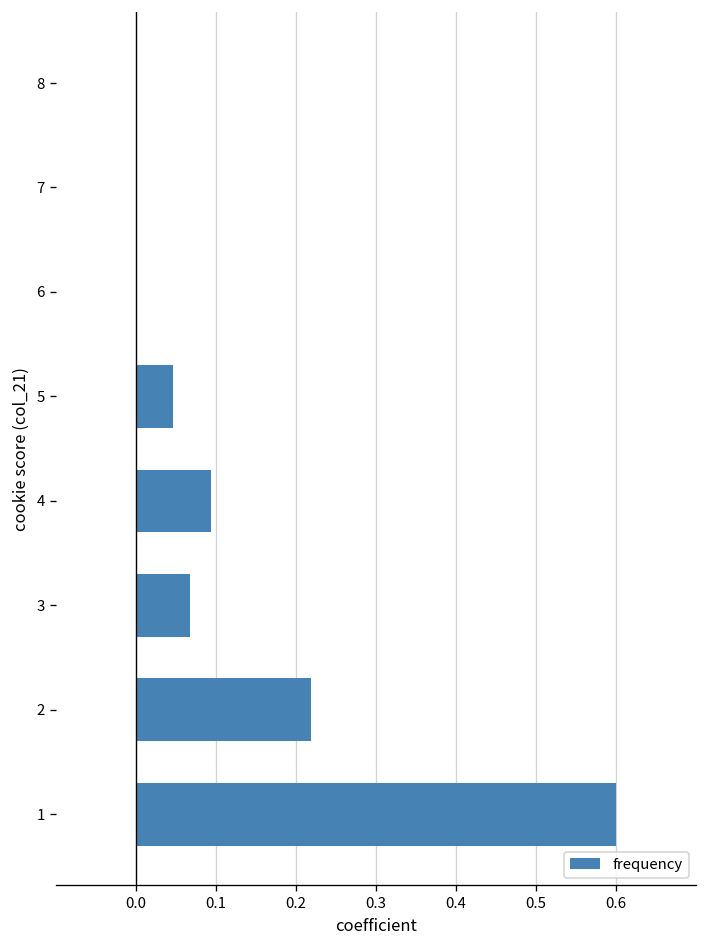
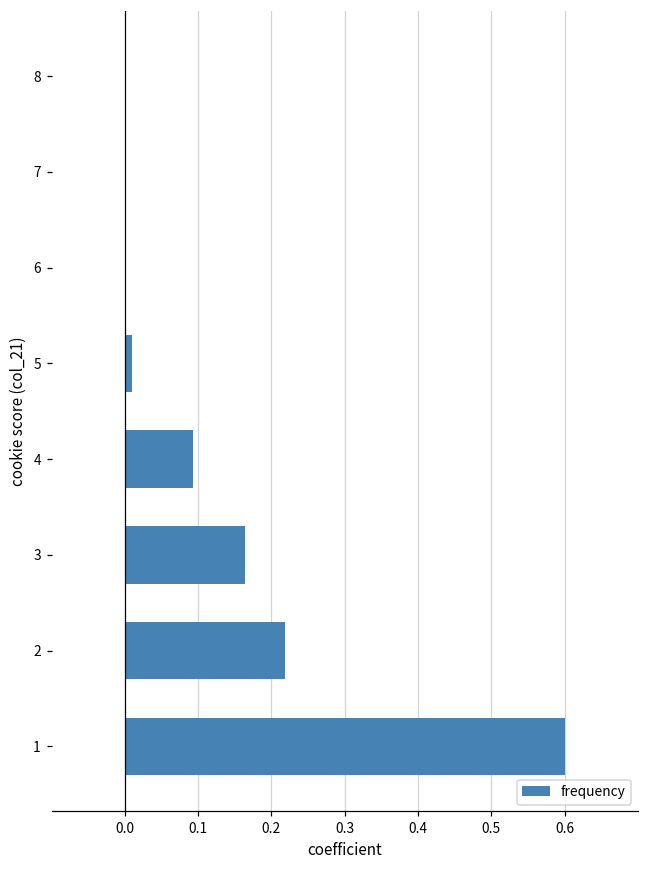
  {
    "8": 0.00,
    "7": 0.00,
    "6": 0.00,
-   "5": 0.05,
+   "5": 0.01,
    "4": 0.09,
-   "3": 0.07,
+   "3": 0.16,
    "2": 0.22,
    "1": 0.60
  }
